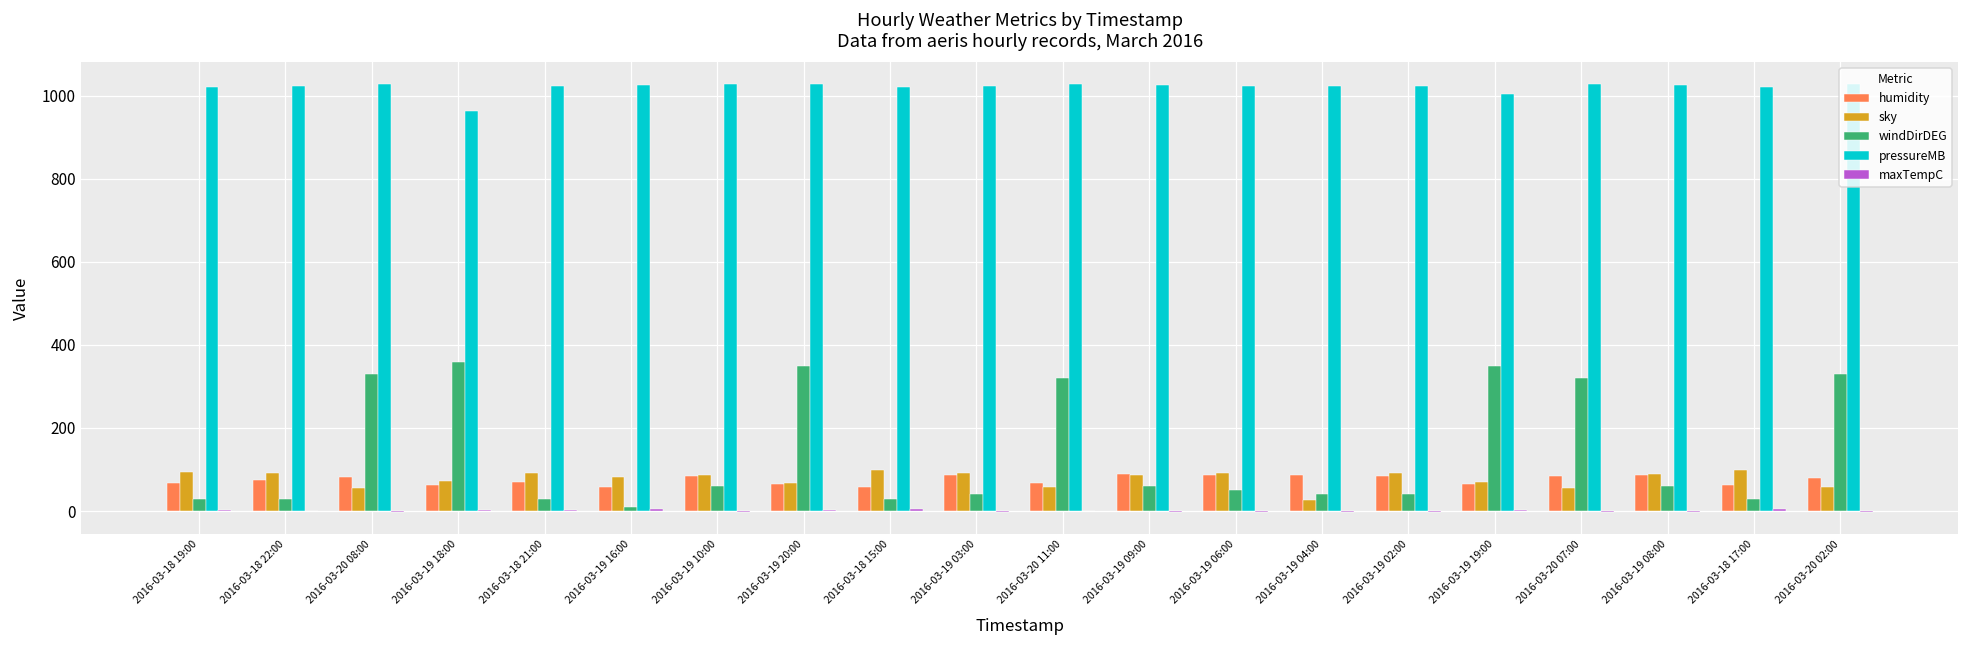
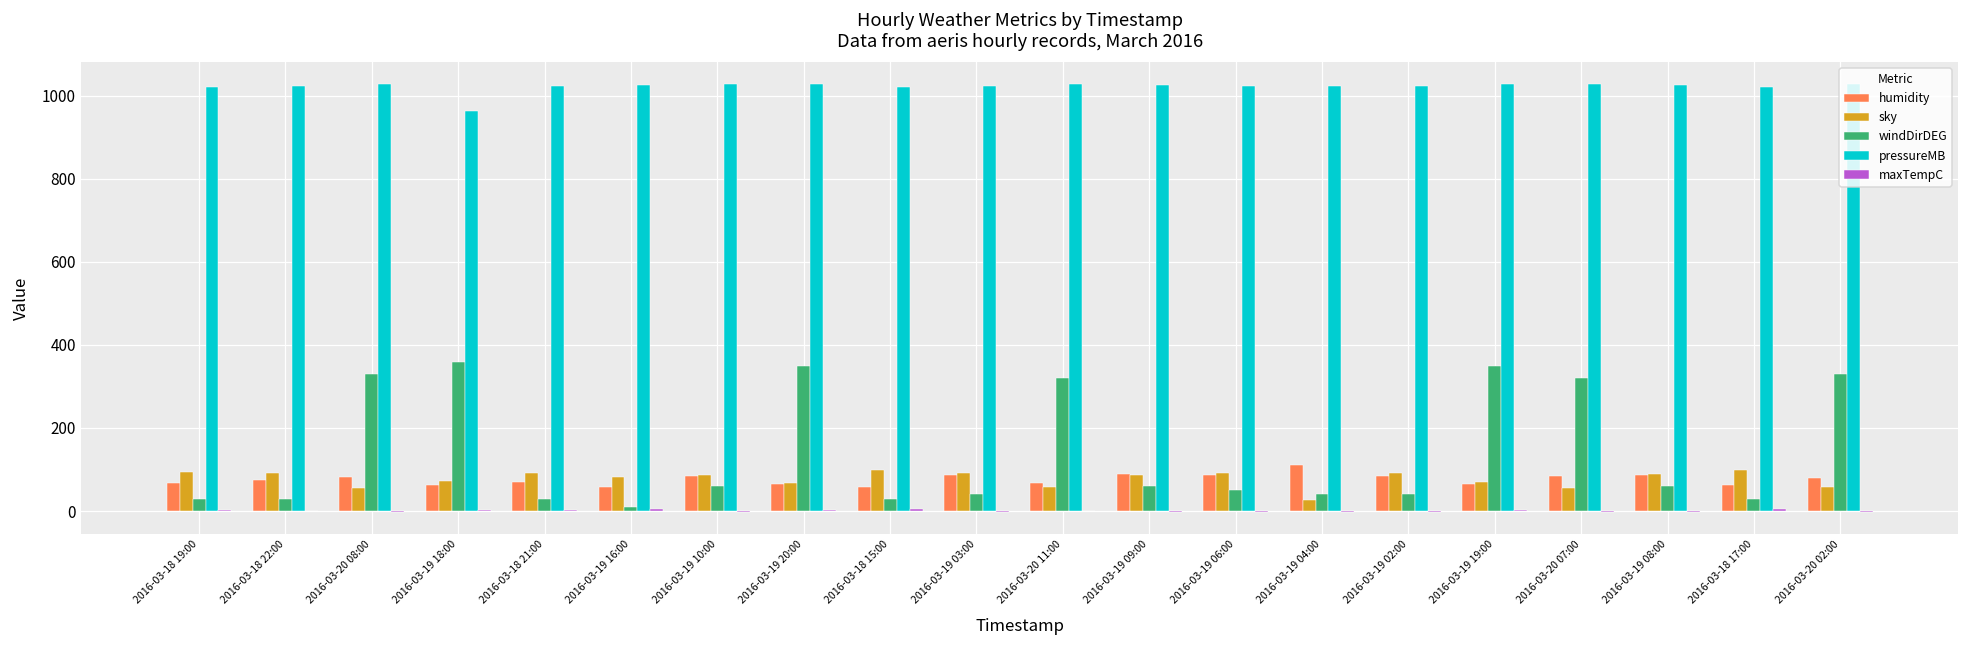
  {
    "humidity": {
      "2016-03-18 19:00": 70,
      "2016-03-18 22:00": 80,
      "2016-03-20 08:00": 80,
      "2016-03-19 18:00": 60,
      "2016-03-18 21:00": 70,
      "2016-03-19 16:00": 60,
      "2016-03-19 10:00": 90,
      "2016-03-19 20:00": 70,
      "2016-03-18 15:00": 60,
      "2016-03-19 03:00": 90,
      "2016-03-20 11:00": 70,
      "2016-03-19 09:00": 90,
      "2016-03-19 06:00": 90,
-     "2016-03-19 04:00": 90,
+     "2016-03-19 04:00": 110,
      "2016-03-19 02:00": 80,
      "2016-03-19 19:00": 60,
      "2016-03-20 07:00": 90,
      "2016-03-19 08:00": 90,
      "2016-03-18 17:00": 60,
      "2016-03-20 02:00": 80
    },
    "sky": {
      "2016-03-18 19:00": 90,
      "2016-03-18 22:00": 90,
      "2016-03-20 08:00": 60,
      "2016-03-19 18:00": 70,
      "2016-03-18 21:00": 90,
      "2016-03-19 16:00": 80,
      "2016-03-19 10:00": 90,
      "2016-03-19 20:00": 70,
      "2016-03-18 15:00": 100,
      "2016-03-19 03:00": 90,
      "2016-03-20 11:00": 60,
      "2016-03-19 09:00": 90,
      "2016-03-19 06:00": 90,
      "2016-03-19 04:00": 30,
      "2016-03-19 02:00": 90,
      "2016-03-19 19:00": 70,
      "2016-03-20 07:00": 60,
      "2016-03-19 08:00": 90,
      "2016-03-18 17:00": 100,
      "2016-03-20 02:00": 60
    },
    "windDirDEG": {
      "2016-03-18 19:00": 30,
      "2016-03-18 22:00": 30,
      "2016-03-20 08:00": 330,
      "2016-03-19 18:00": 360,
      "2016-03-18 21:00": 30,
      "2016-03-19 16:00": 10,
      "2016-03-19 10:00": 60,
      "2016-03-19 20:00": 350,
      "2016-03-18 15:00": 30,
      "2016-03-19 03:00": 40,
      "2016-03-20 11:00": 320,
      "2016-03-19 09:00": 60,
      "2016-03-19 06:00": 50,
      "2016-03-19 04:00": 40,
      "2016-03-19 02:00": 40,
      "2016-03-19 19:00": 350,
      "2016-03-20 07:00": 320,
      "2016-03-19 08:00": 60,
      "2016-03-18 17:00": 30,
      "2016-03-20 02:00": 330
    },
    "pressureMB": {
      "2016-03-18 19:00": 1020,
      "2016-03-18 22:00": 1020,
      "2016-03-20 08:00": 1030,
      "2016-03-19 18:00": 960,
      "2016-03-18 21:00": 1020,
      "2016-03-19 16:00": 1030,
      "2016-03-19 10:00": 1030,
      "2016-03-19 20:00": 1030,
      "2016-03-18 15:00": 1020,
      "2016-03-19 03:00": 1020,
      "2016-03-20 11:00": 1030,
      "2016-03-19 09:00": 1030,
      "2016-03-19 06:00": 1020,
      "2016-03-19 04:00": 1020,
      "2016-03-19 02:00": 1020,
-     "2016-03-19 19:00": 1000,
+     "2016-03-19 19:00": 1030,
      "2016-03-20 07:00": 1030,
      "2016-03-19 08:00": 1030,
      "2016-03-18 17:00": 1020
    },
    "maxTempC": {
      "2016-03-18 22:00": 0
    }
  }
